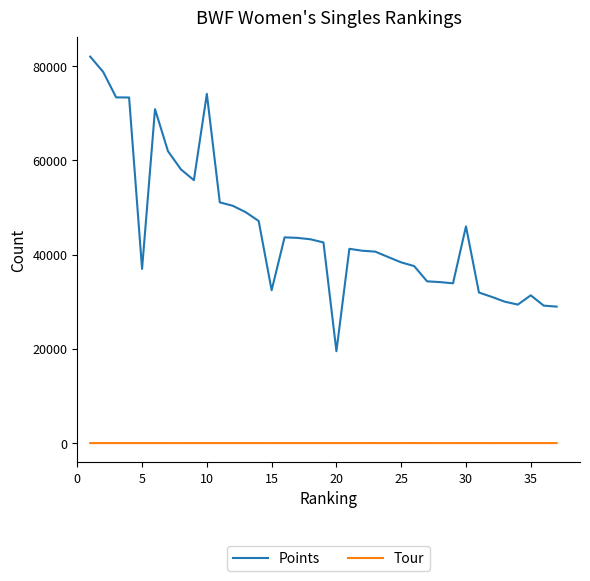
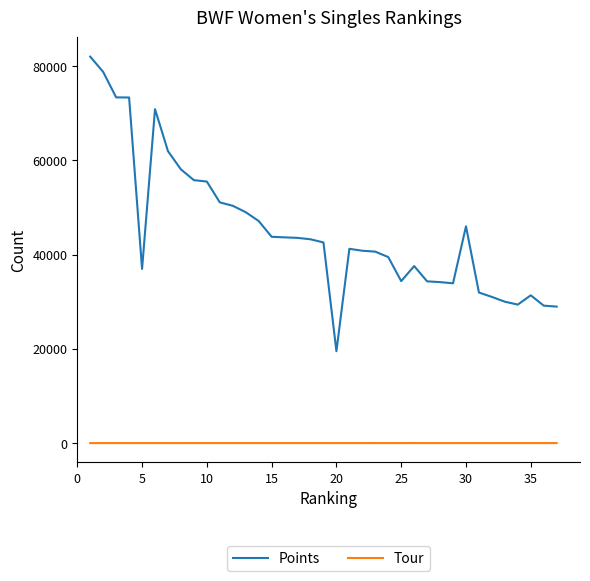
  {
    "Points": {
      "5": 37000,
-     "10": 74000,
-     "15": 32000,
+     "10": 56000,
+     "15": 44000,
      "20": 20000,
-     "25": 38000,
+     "25": 34000,
      "30": 46000,
      "35": 31000
    },
    "Tour": {
      "5": 0,
      "10": 0,
      "15": 0,
      "20": 0,
      "25": 0,
      "30": 0,
      "35": 0
    }
  }
